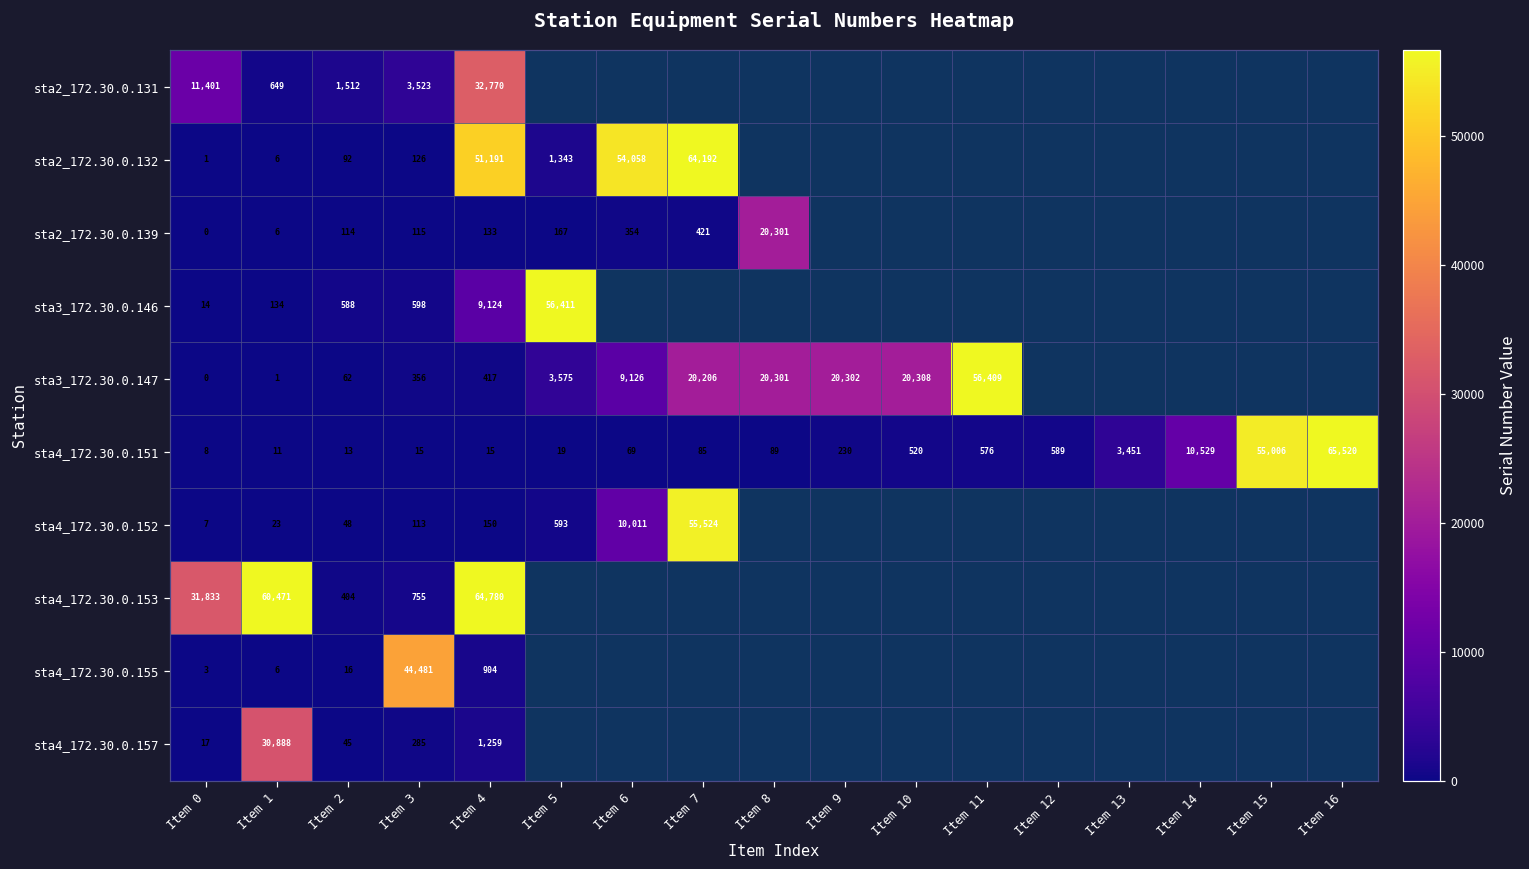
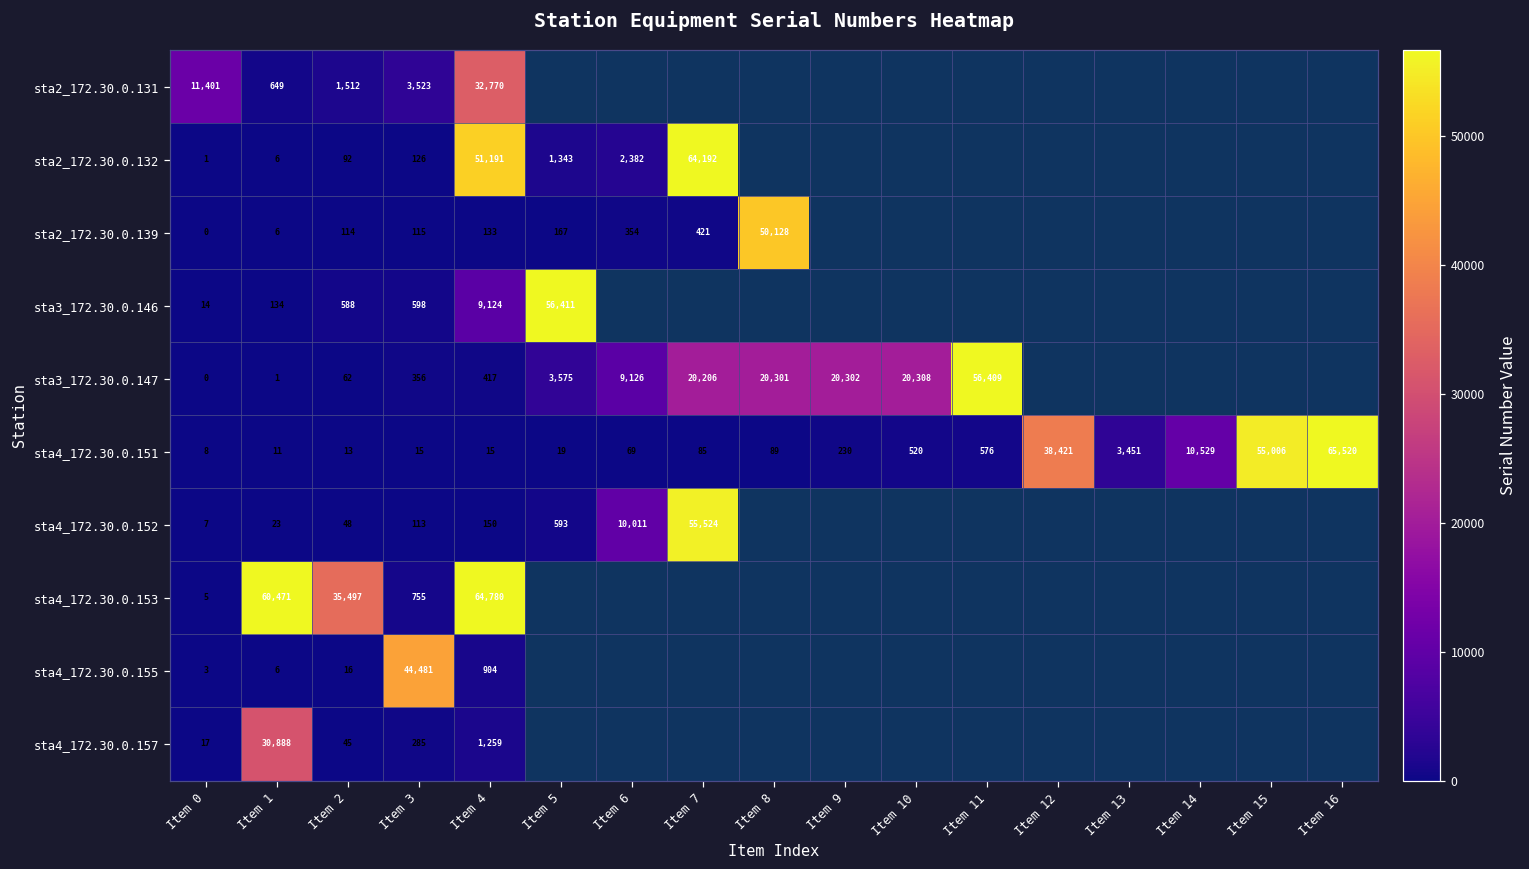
  {
    "sta2_172.30.0.131": {
      "Item 0": "11,401",
      "Item 1": "649",
      "Item 2": "1,512",
      "Item 3": "3,523",
      "Item 4": "32,770"
    },
    "sta2_172.30.0.132": {
      "Item 0": "1",
      "Item 1": "6",
      "Item 2": "92",
      "Item 3": "126",
      "Item 4": "51,191",
      "Item 5": "1,343",
-     "Item 6": "54,058",
+     "Item 6": "2,382",
      "Item 7": "64,192"
    },
    "sta2_172.30.0.139": {
      "Item 0": "0",
      "Item 1": "6",
      "Item 2": "114",
      "Item 3": "115",
      "Item 4": "133",
      "Item 5": "167",
      "Item 6": "354",
      "Item 7": "421",
-     "Item 8": "20,301"
+     "Item 8": "50,128"
    },
    "sta3_172.30.0.146": {
      "Item 0": "14",
      "Item 1": "134",
      "Item 2": "588",
      "Item 3": "598",
      "Item 4": "9,124",
      "Item 5": "56,411"
    },
    "sta3_172.30.0.147": {
      "Item 0": "0",
      "Item 1": "1",
      "Item 2": "62",
      "Item 3": "356",
      "Item 4": "417",
      "Item 5": "3,575",
      "Item 6": "9,126",
      "Item 7": "20,206",
      "Item 8": "20,301",
      "Item 9": "20,302",
      "Item 10": "20,308",
      "Item 11": "56,409"
    },
    "sta4_172.30.0.151": {
      "Item 0": "8",
      "Item 1": "11",
      "Item 2": "13",
      "Item 3": "15",
      "Item 4": "15",
      "Item 5": "19",
      "Item 6": "69",
      "Item 7": "85",
      "Item 8": "89",
      "Item 9": "230",
      "Item 10": "520",
      "Item 11": "576",
-     "Item 12": "589",
+     "Item 12": "38,421",
      "Item 13": "3,451",
      "Item 14": "10,529",
      "Item 15": "55,006",
      "Item 16": "65,520"
    },
    "sta4_172.30.0.152": {
      "Item 0": "7",
      "Item 1": "23",
      "Item 2": "48",
      "Item 3": "113",
      "Item 4": "150",
      "Item 5": "593",
      "Item 6": "10,011",
      "Item 7": "55,524"
    },
    "sta4_172.30.0.153": {
-     "Item 0": "31,833",
+     "Item 0": "5",
      "Item 1": "60,471",
-     "Item 2": "404",
+     "Item 2": "35,497",
      "Item 3": "755",
      "Item 4": "64,780"
    },
    "sta4_172.30.0.155": {
      "Item 0": "3",
      "Item 1": "6",
      "Item 2": "16",
      "Item 3": "44,481",
      "Item 4": "904"
    },
    "sta4_172.30.0.157": {
      "Item 0": "17",
      "Item 1": "30,888",
      "Item 2": "45",
      "Item 3": "285",
      "Item 4": "1,259"
    }
  }
